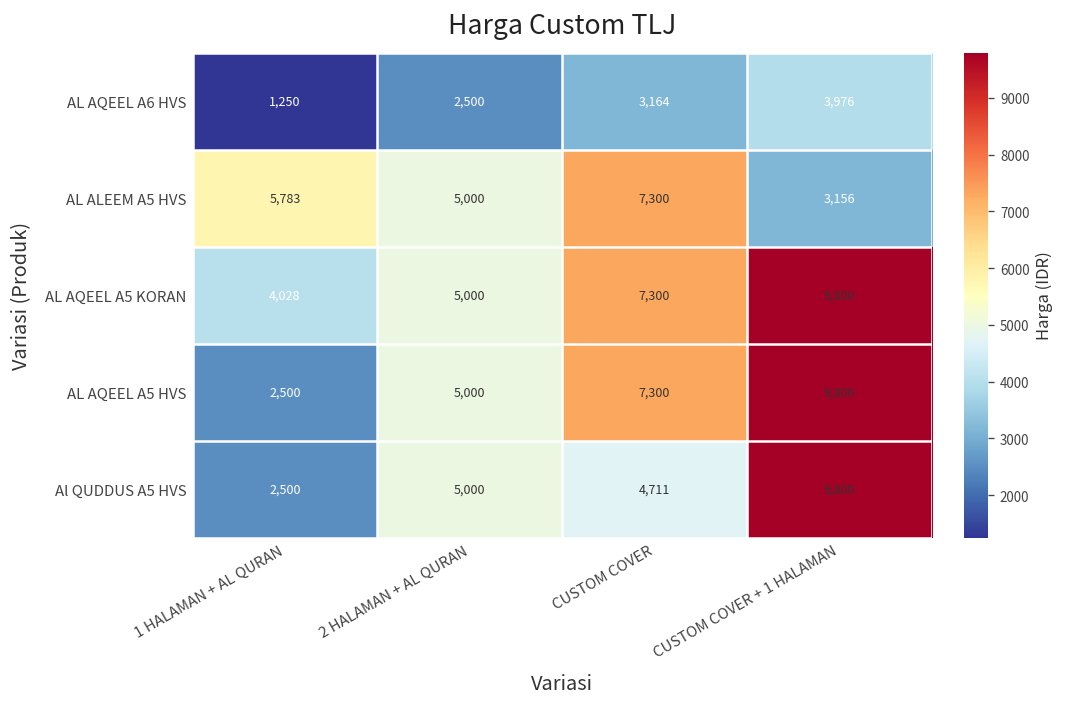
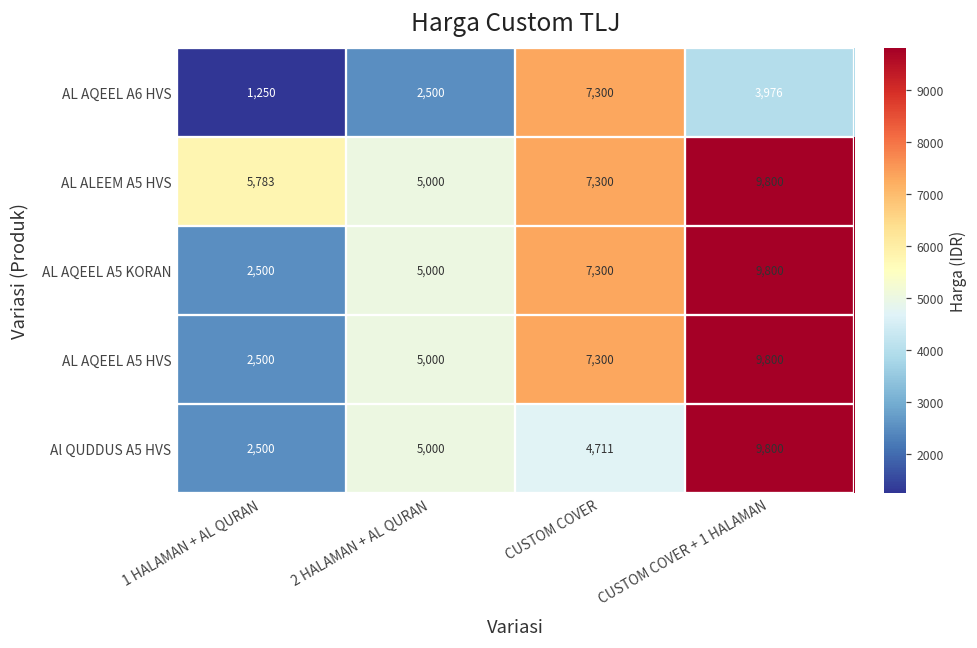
  {
    "AL AQEEL A6 HVS": {
      "1 HALAMAN + AL QURAN": "1,250",
      "2 HALAMAN + AL QURAN": "2,500",
-     "CUSTOM COVER": "3,164",
+     "CUSTOM COVER": "7,300",
      "CUSTOM COVER + 1 HALAMAN": "3,976"
    },
    "AL ALEEM A5 HVS": {
      "1 HALAMAN + AL QURAN": "5,783",
      "2 HALAMAN + AL QURAN": "5,000",
      "CUSTOM COVER": "7,300",
-     "CUSTOM COVER + 1 HALAMAN": "3,156"
+     "CUSTOM COVER + 1 HALAMAN": "9,800"
    },
    "AL AQEEL A5 KORAN": {
-     "1 HALAMAN + AL QURAN": "4,028",
+     "1 HALAMAN + AL QURAN": "2,500",
      "2 HALAMAN + AL QURAN": "5,000",
      "CUSTOM COVER": "7,300",
      "CUSTOM COVER + 1 HALAMAN": "9,800"
    },
    "AL AQEEL A5 HVS": {
      "1 HALAMAN + AL QURAN": "2,500",
      "2 HALAMAN + AL QURAN": "5,000",
      "CUSTOM COVER": "7,300",
      "CUSTOM COVER + 1 HALAMAN": "9,800"
    },
    "Al QUDDUS A5 HVS": {
      "1 HALAMAN + AL QURAN": "2,500",
      "2 HALAMAN + AL QURAN": "5,000",
      "CUSTOM COVER": "4,711",
      "CUSTOM COVER + 1 HALAMAN": "9,800"
    }
  }
